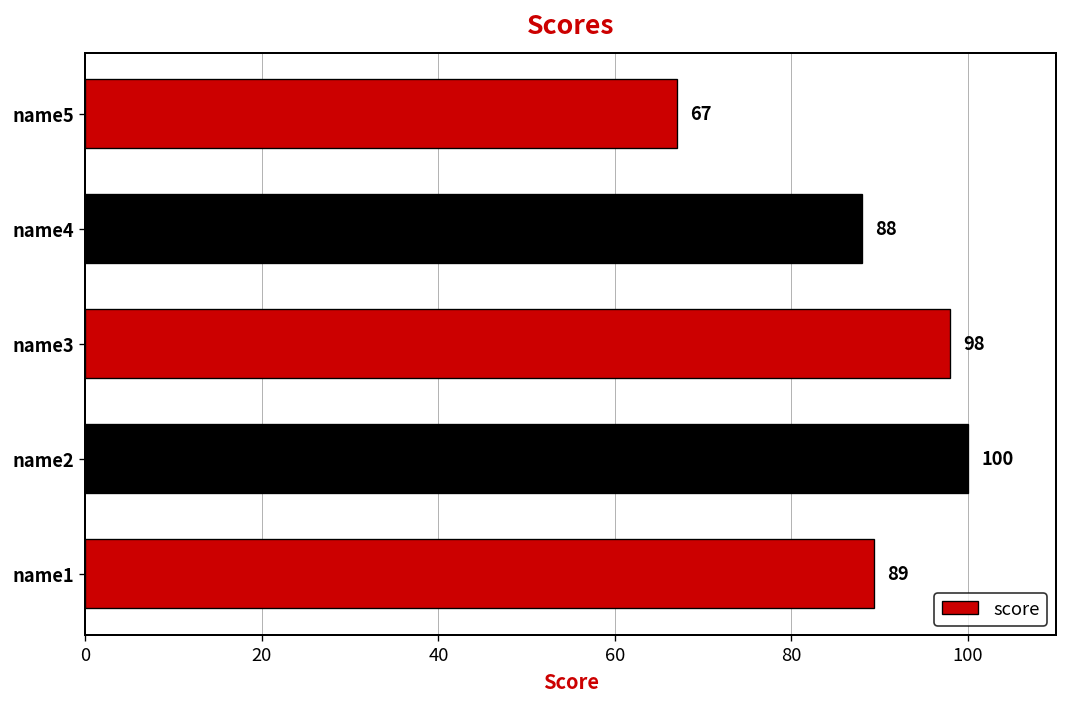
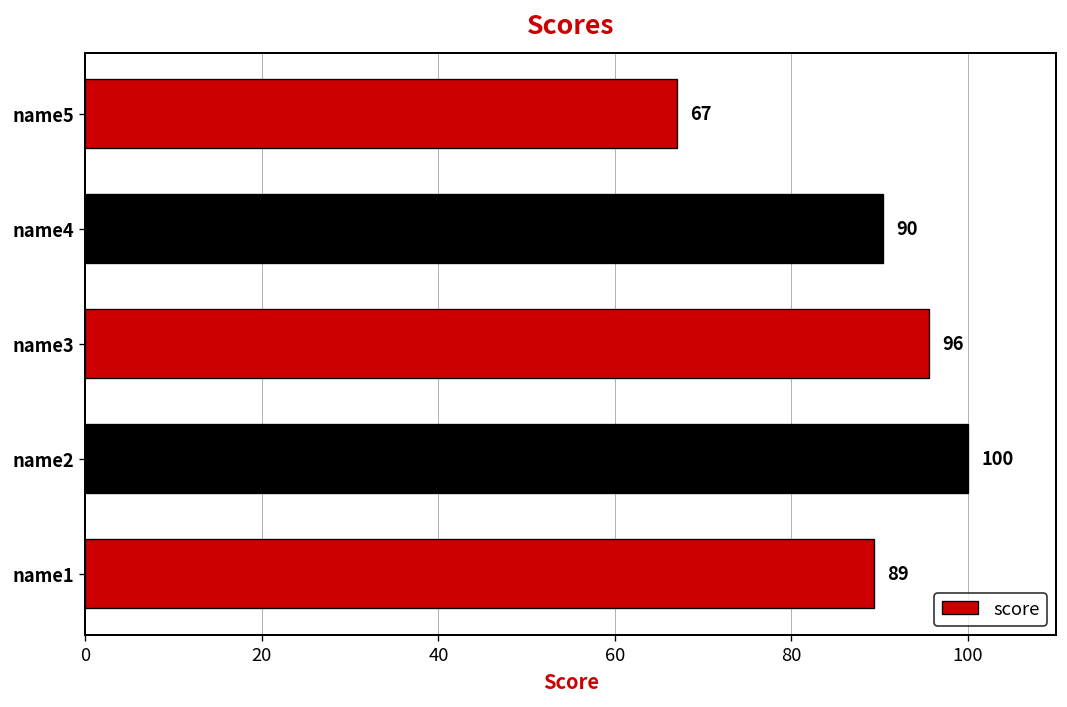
  {
    "name5": 67,
-   "name4": 88,
-   "name3": 98,
+   "name4": 90,
+   "name3": 96,
    "name2": 100,
    "name1": 89
  }
